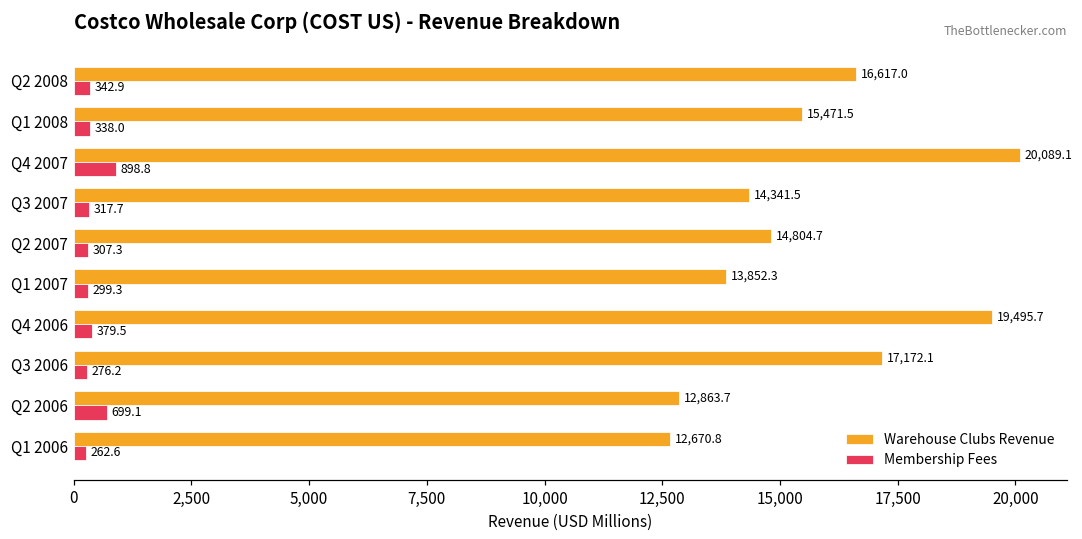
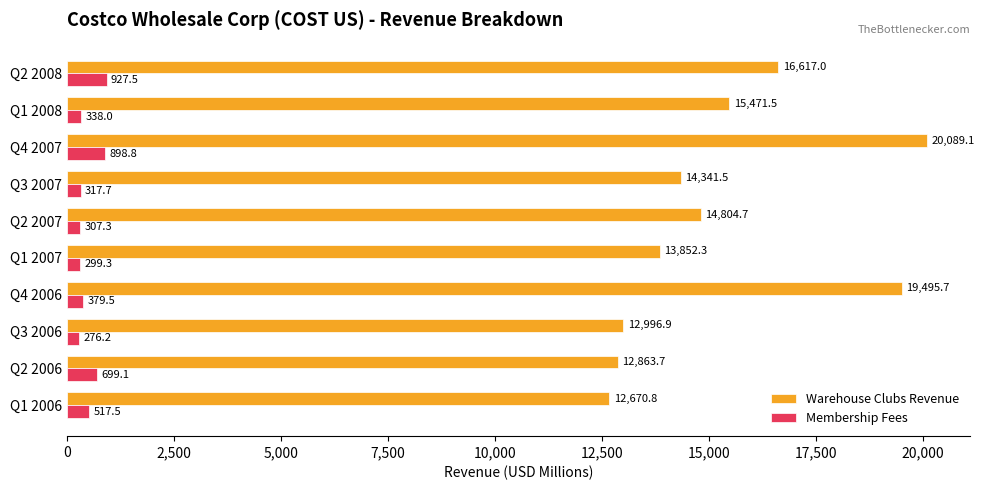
  {
    "Warehouse Clubs Revenue": {
      "Q2 2008": "16,617.0",
      "Q1 2008": "15,471.5",
      "Q4 2007": "20,089.1",
      "Q3 2007": "14,341.5",
      "Q2 2007": "14,804.7",
      "Q1 2007": "13,852.3",
      "Q4 2006": "19,495.7",
-     "Q3 2006": "17,172.1",
+     "Q3 2006": "12,996.9",
      "Q2 2006": "12,863.7",
      "Q1 2006": "12,670.8"
    },
    "Membership Fees": {
-     "Q2 2008": "342.9",
+     "Q2 2008": "927.5",
      "Q1 2008": "338.0",
      "Q4 2007": "898.8",
      "Q3 2007": "317.7",
      "Q2 2007": "307.3",
      "Q1 2007": "299.3",
      "Q4 2006": "379.5",
      "Q3 2006": "276.2",
      "Q2 2006": "699.1",
-     "Q1 2006": "262.6"
+     "Q1 2006": "517.5"
    }
  }
